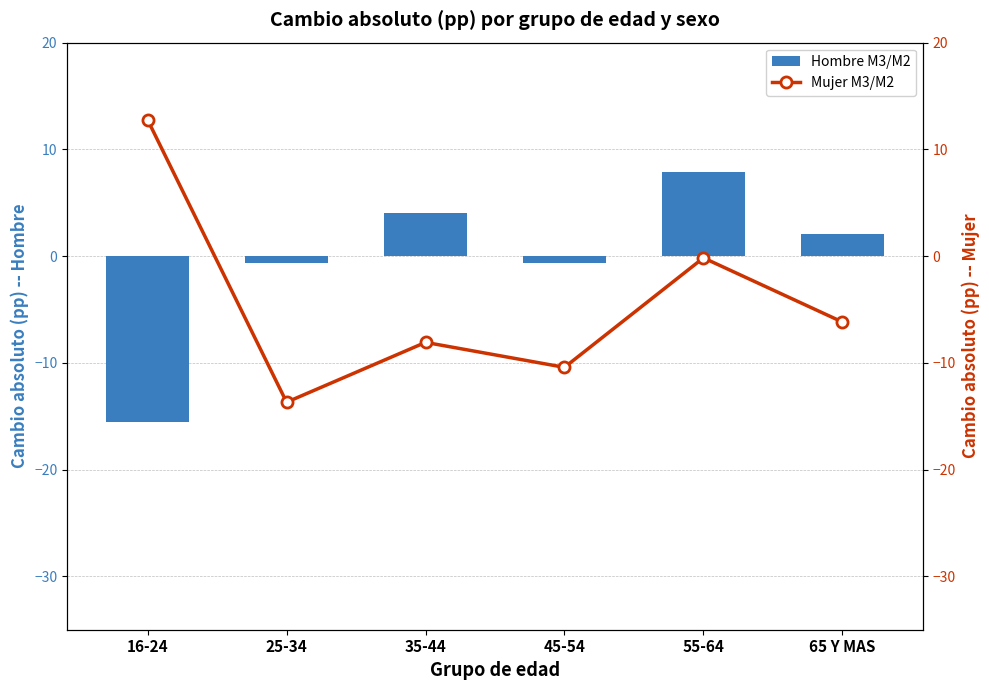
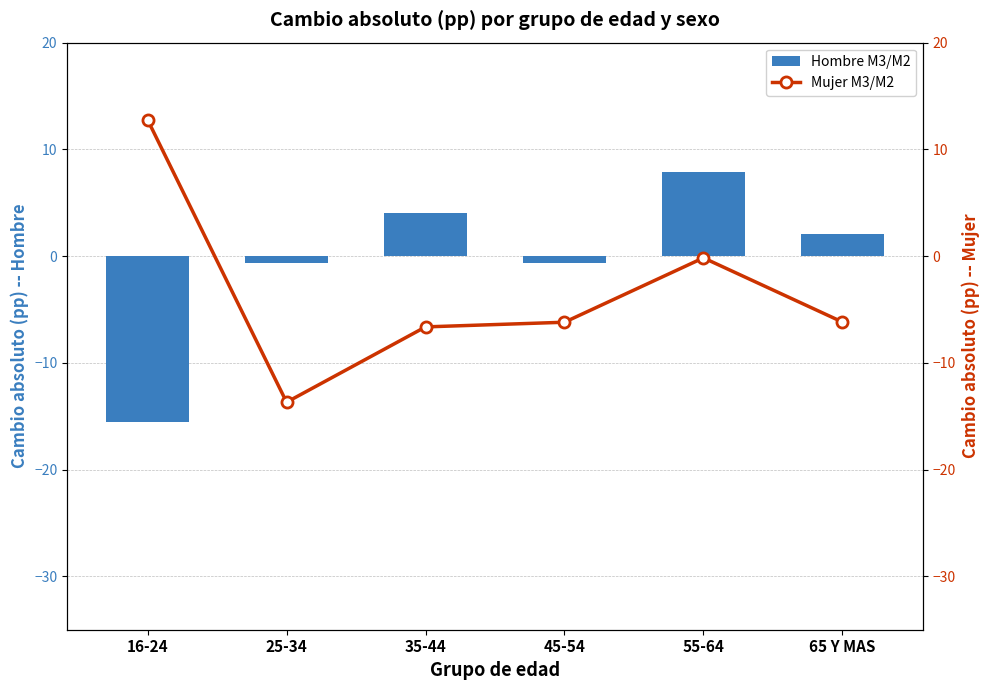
  {
    "Hombre M3/M2": {
      "16-24": -15.5,
      "25-34": -0.6,
      "35-44": 4.0,
      "45-54": -0.7,
      "55-64": 7.9,
      "65 Y MAS": 2.1
    },
    "Mujer M3/M2": {
      "16-24": 12.8,
      "25-34": -13.7,
-     "35-44": -8.1,
-     "45-54": -10.4,
+     "35-44": -6.6,
+     "45-54": -6.2,
      "55-64": -0.2,
      "65 Y MAS": -6.2
    }
  }
